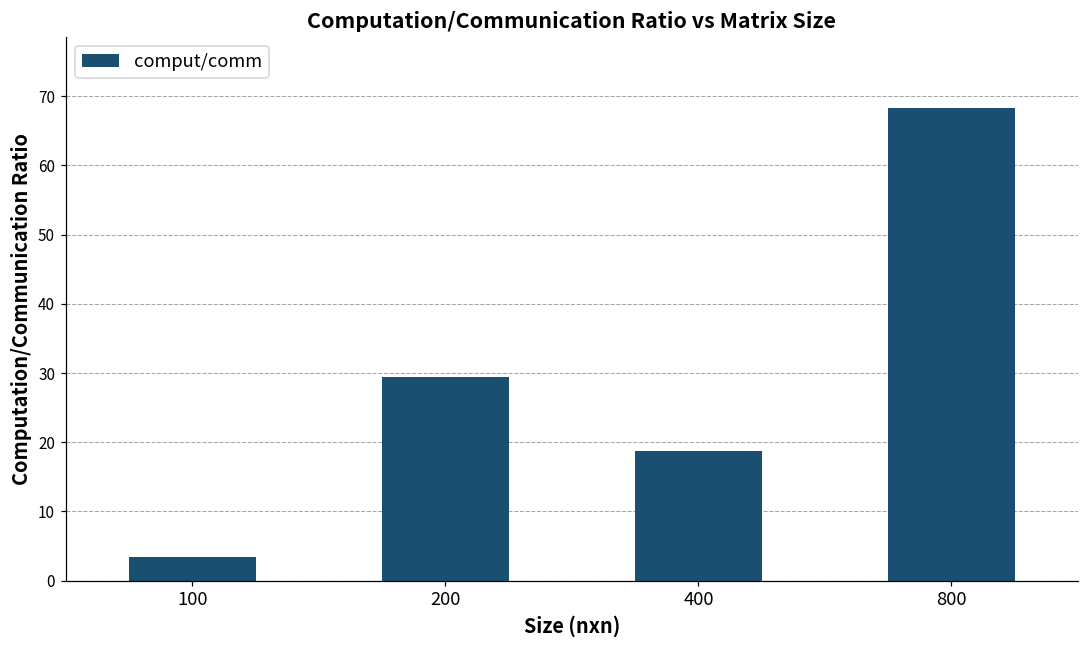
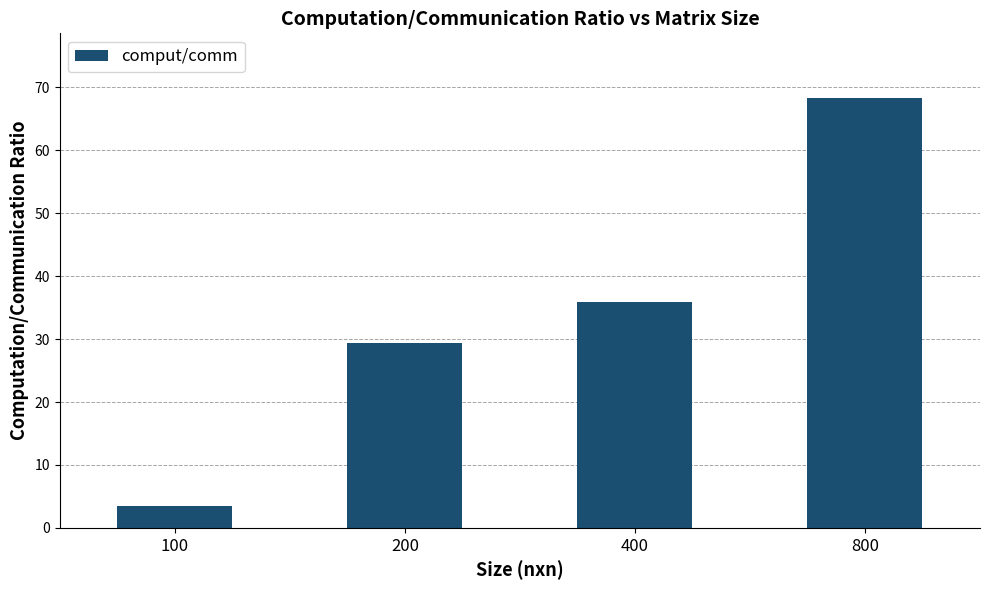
  {
    "100": 3,
    "200": 29,
-   "400": 19,
+   "400": 36,
    "800": 68
  }
